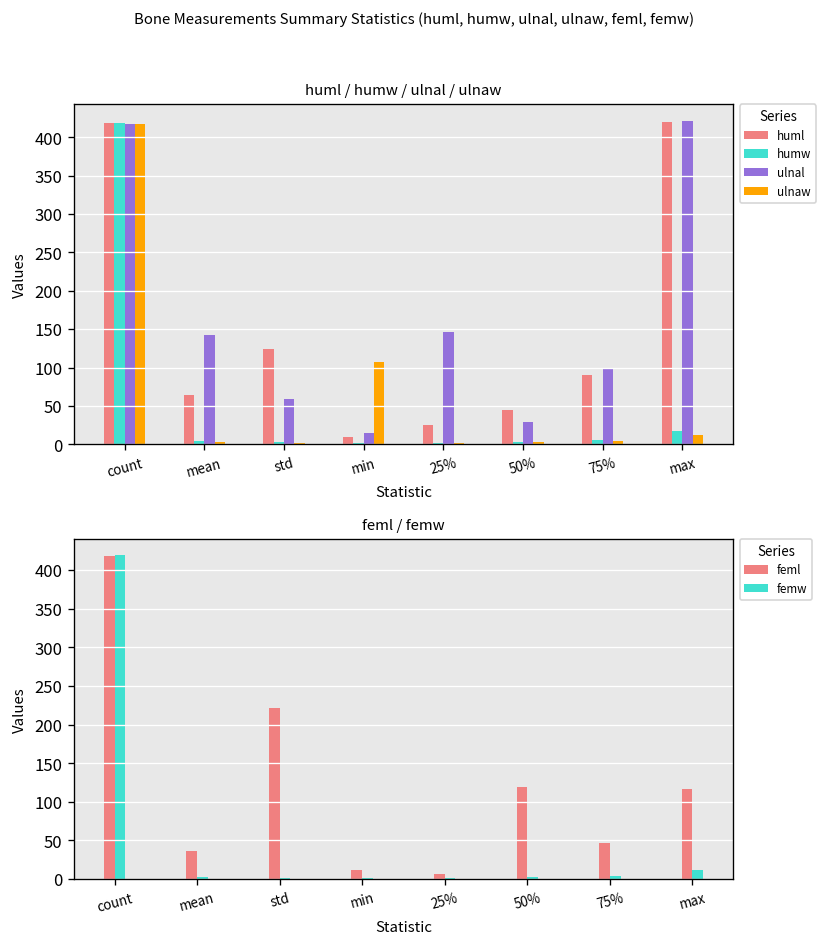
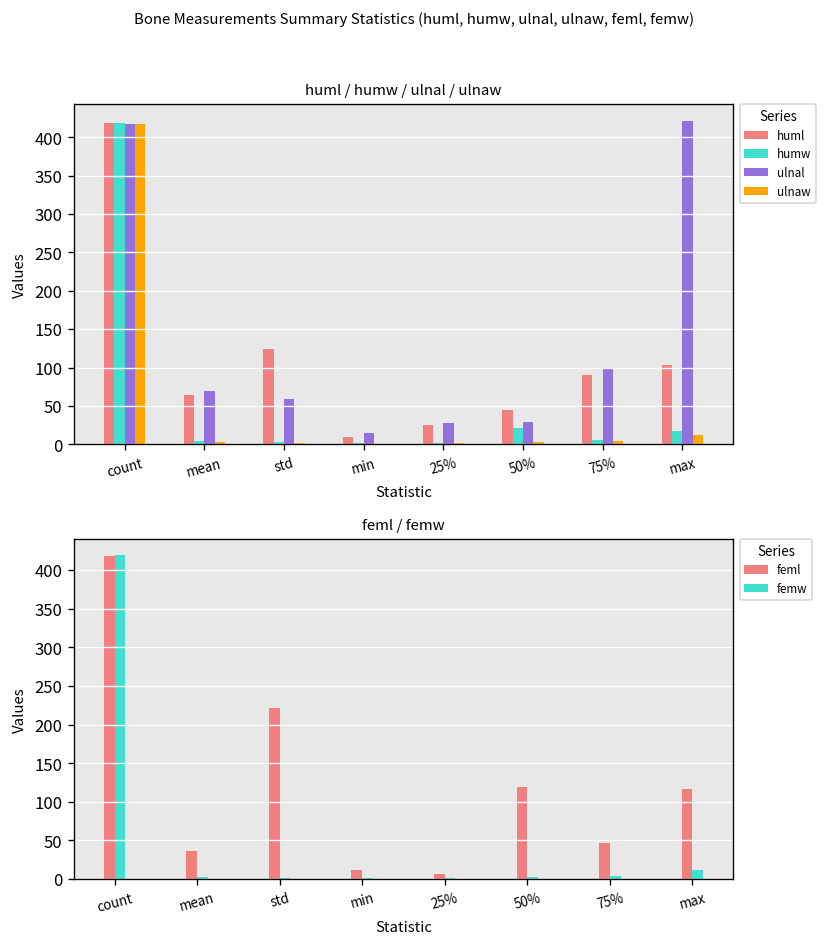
  {
    "huml / humw / ulnal / ulnaw": {
      "huml": {
        "count": 420,
        "mean": 60,
        "std": 120,
        "min": 10,
        "25%": 30,
        "50%": 40,
        "75%": 90,
-       "max": 420
+       "max": 100
      },
      "humw": {
        "count": 420,
        "mean": 0,
-       "50%": 0,
+       "50%": 20,
        "75%": 10,
        "max": 20
      },
      "ulnal": {
        "count": 420,
-       "mean": 140,
+       "mean": 70,
        "std": 60,
        "min": 10,
-       "25%": 150,
+       "25%": 30,
        "50%": 30,
        "75%": 100,
        "max": 420
      },
      "ulnaw": {
        "count": 420,
-       "min": 110,
+       "min": 0,
        "75%": 0,
        "max": 10
      }
    },
    "feml / femw": {
      "feml": {
        "count": 420,
        "mean": 40,
        "std": 220,
        "min": 10,
        "25%": 10,
        "50%": 120,
        "75%": 50,
        "max": 120
      },
      "femw": {
        "count": 420,
        "75%": 0,
        "max": 10
      }
    }
  }
